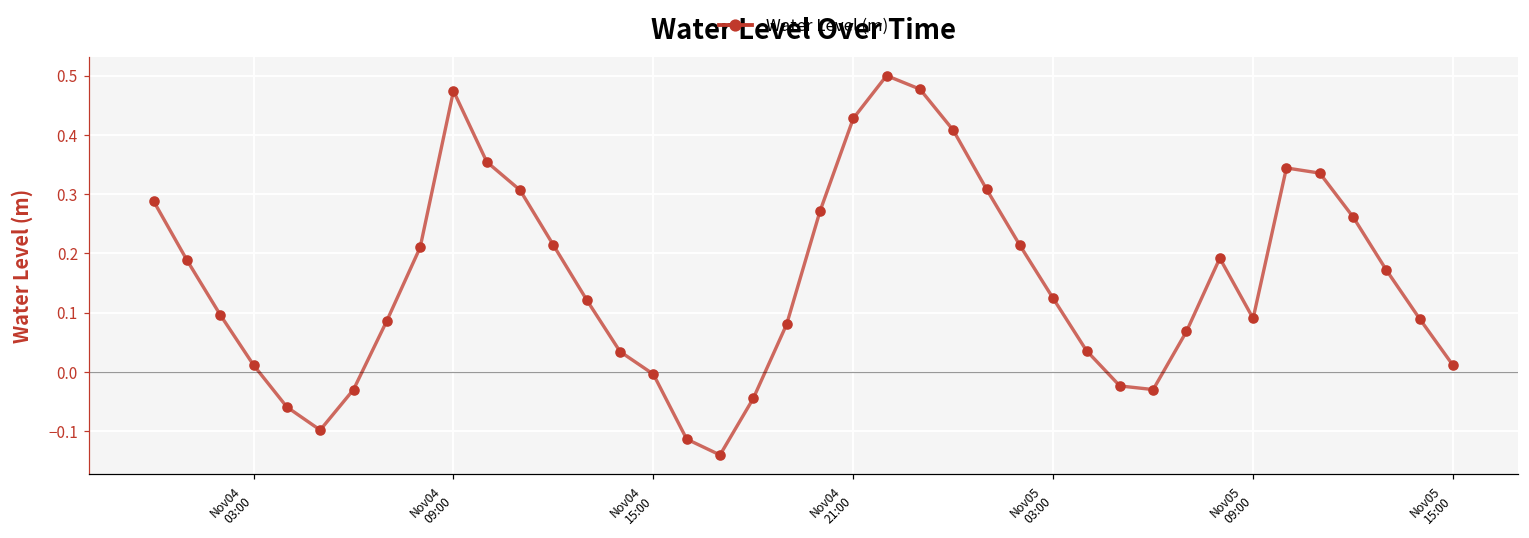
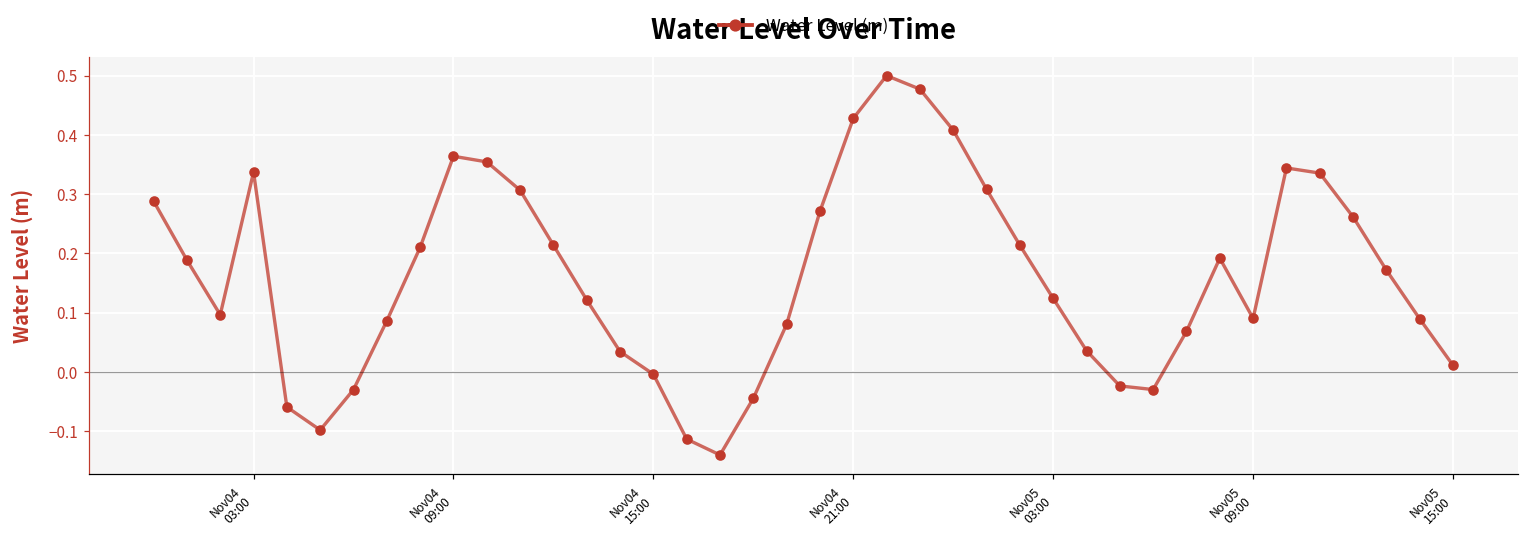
  {
-   "Nov04 03:00": 0.01,
-   "Nov04 09:00": 0.47,
+   "Nov04 03:00": 0.34,
+   "Nov04 09:00": 0.36,
    "Nov04 15:00": 0.00,
    "Nov04 21:00": 0.43,
    "Nov05 03:00": 0.12,
    "Nov05 09:00": 0.09,
    "Nov05 15:00": 0.01
  }
